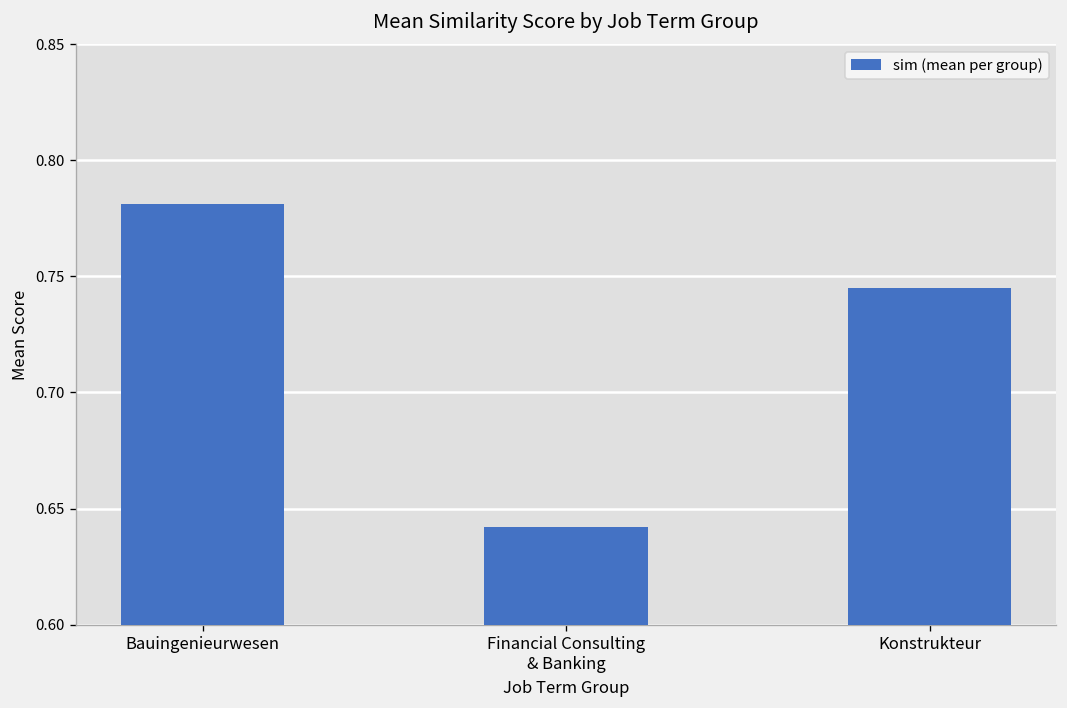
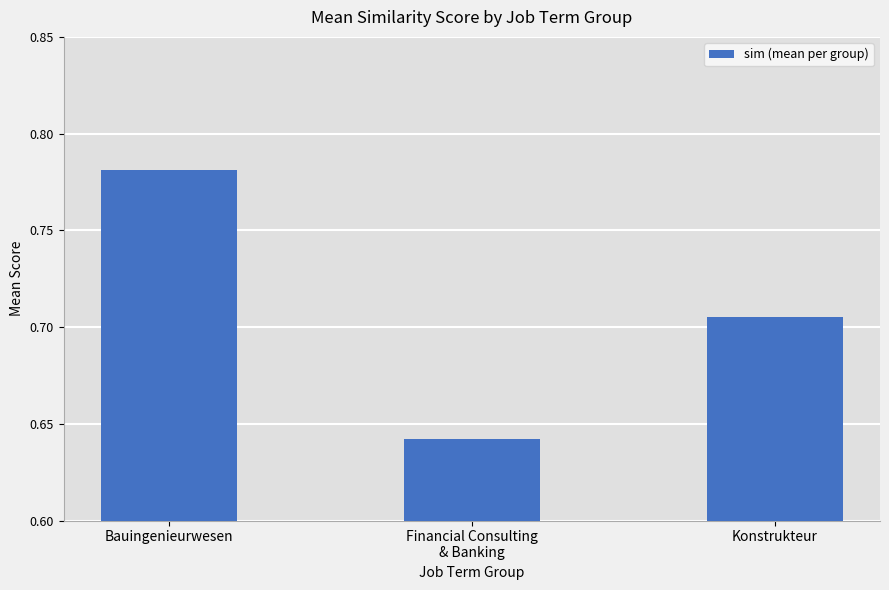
  {
    "Bauingenieurwesen": 0.781,
    "Financial Consulting & Banking": 0.642,
-   "Konstrukteur": 0.745
+   "Konstrukteur": 0.705
  }
